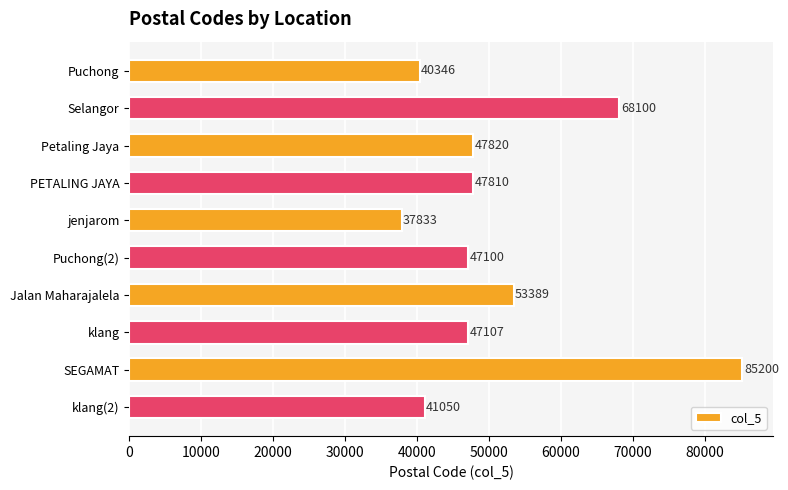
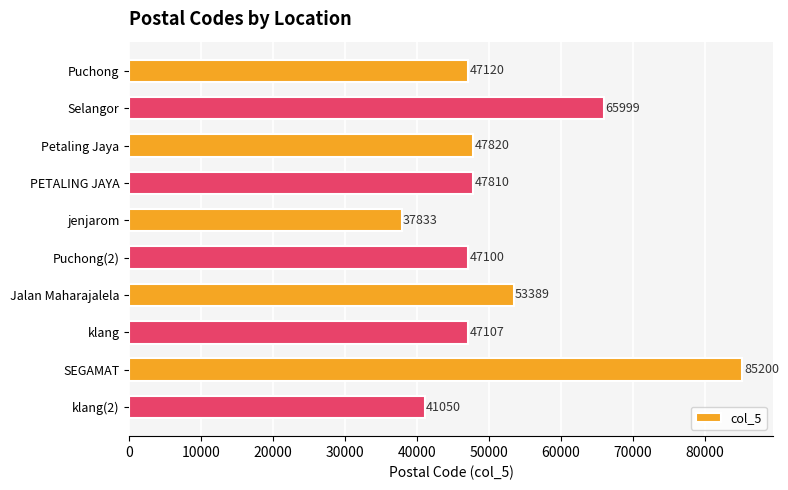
  {
-   "Puchong": 40346,
-   "Selangor": 68100,
+   "Puchong": 47120,
+   "Selangor": 65999,
    "Petaling Jaya": 47820,
    "PETALING JAYA": 47810,
    "jenjarom": 37833,
    "Puchong(2)": 47100,
    "Jalan Maharajalela": 53389,
    "klang": 47107,
    "SEGAMAT": 85200,
    "klang(2)": 41050
  }
